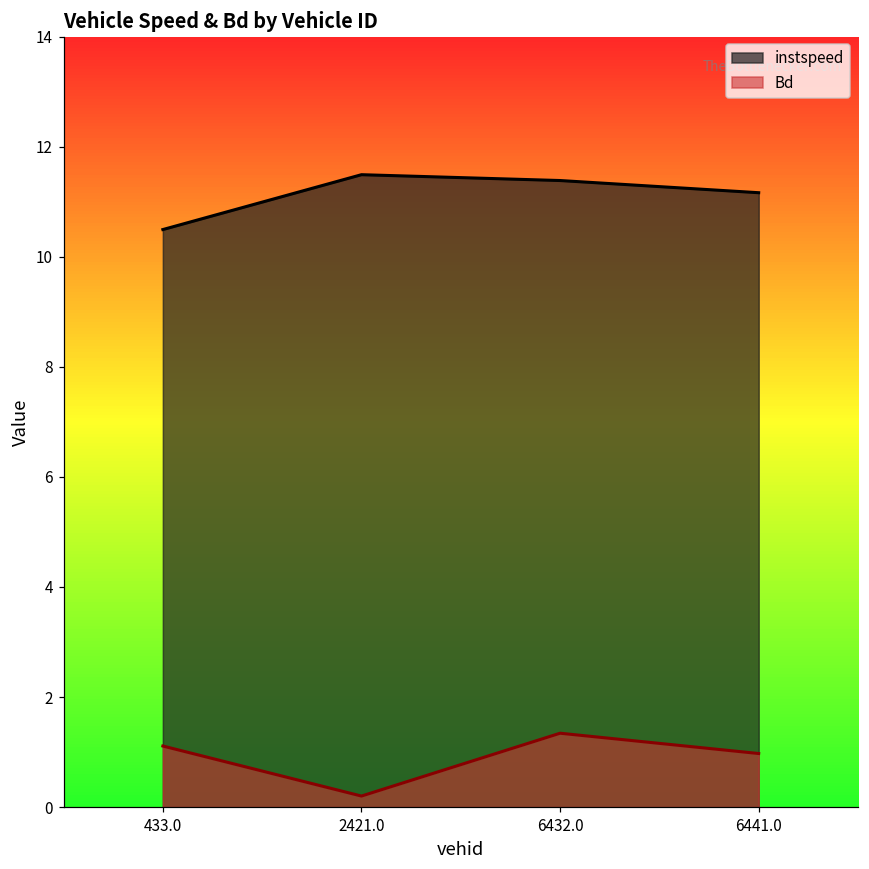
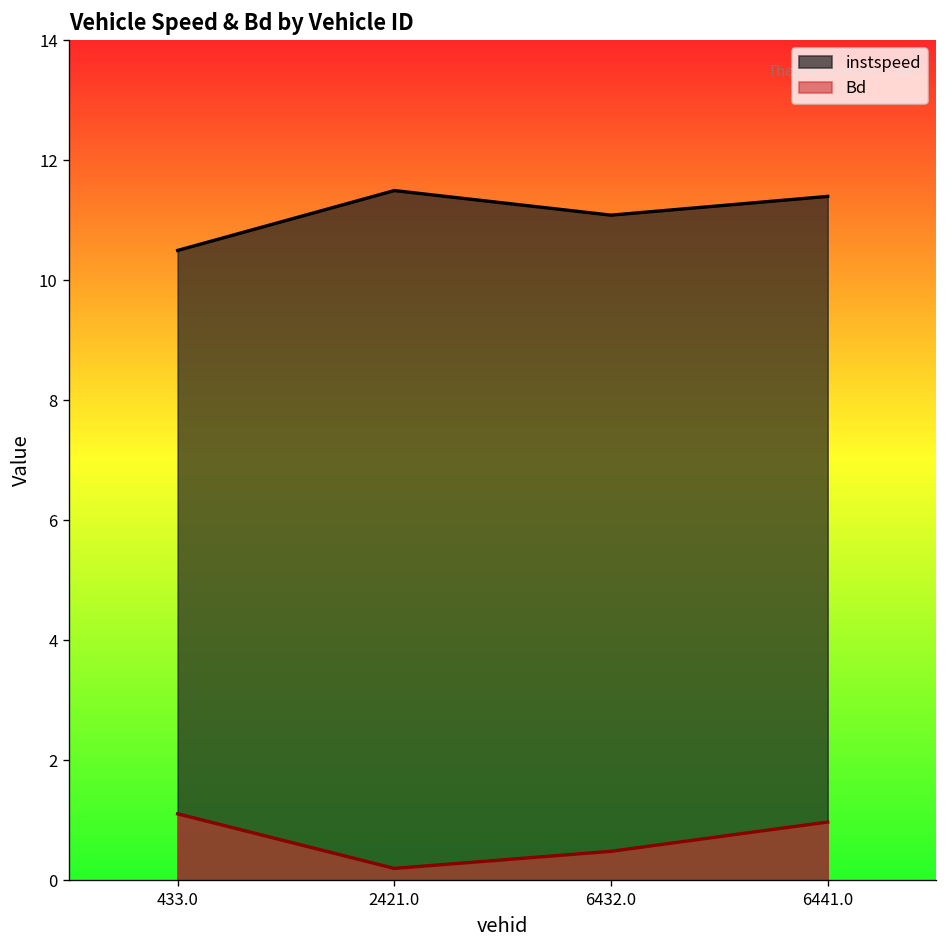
  {
    "instspeed": {
      "433.0": 10.5,
      "2421.0": 11.5,
-     "6432.0": 11.4,
-     "6441.0": 11.2
+     "6432.0": 11.1,
+     "6441.0": 11.4
    },
    "Bd": {
      "433.0": 1.1,
      "2421.0": 0.2,
-     "6432.0": 1.3,
+     "6432.0": 0.5,
      "6441.0": 1.0
    }
  }
